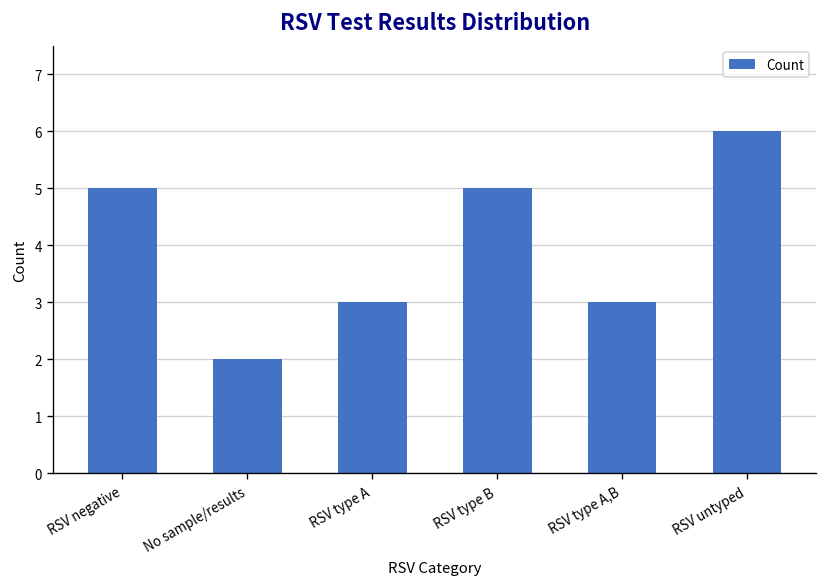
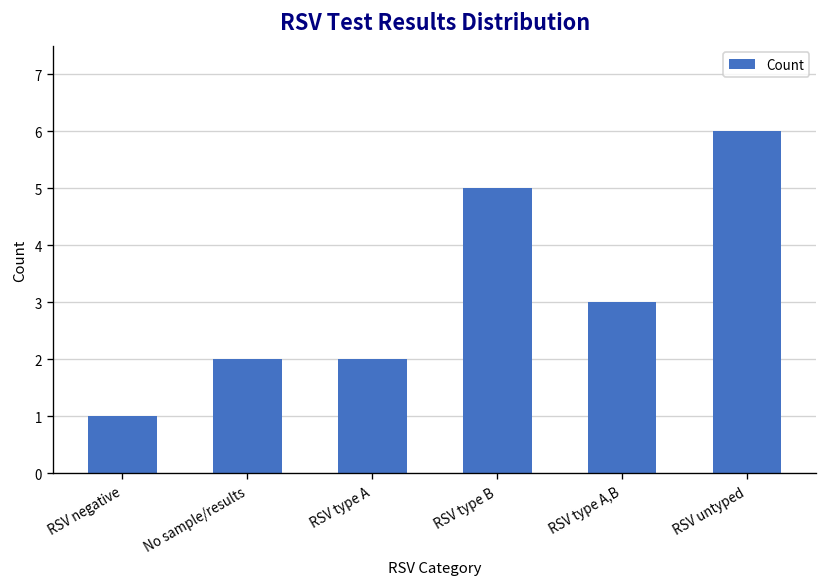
  {
-   "RSV negative": 5,
+   "RSV negative": 1,
    "No sample/results": 2,
-   "RSV type A": 3,
+   "RSV type A": 2,
    "RSV type B": 5,
    "RSV type A,B": 3,
    "RSV untyped": 6
  }
